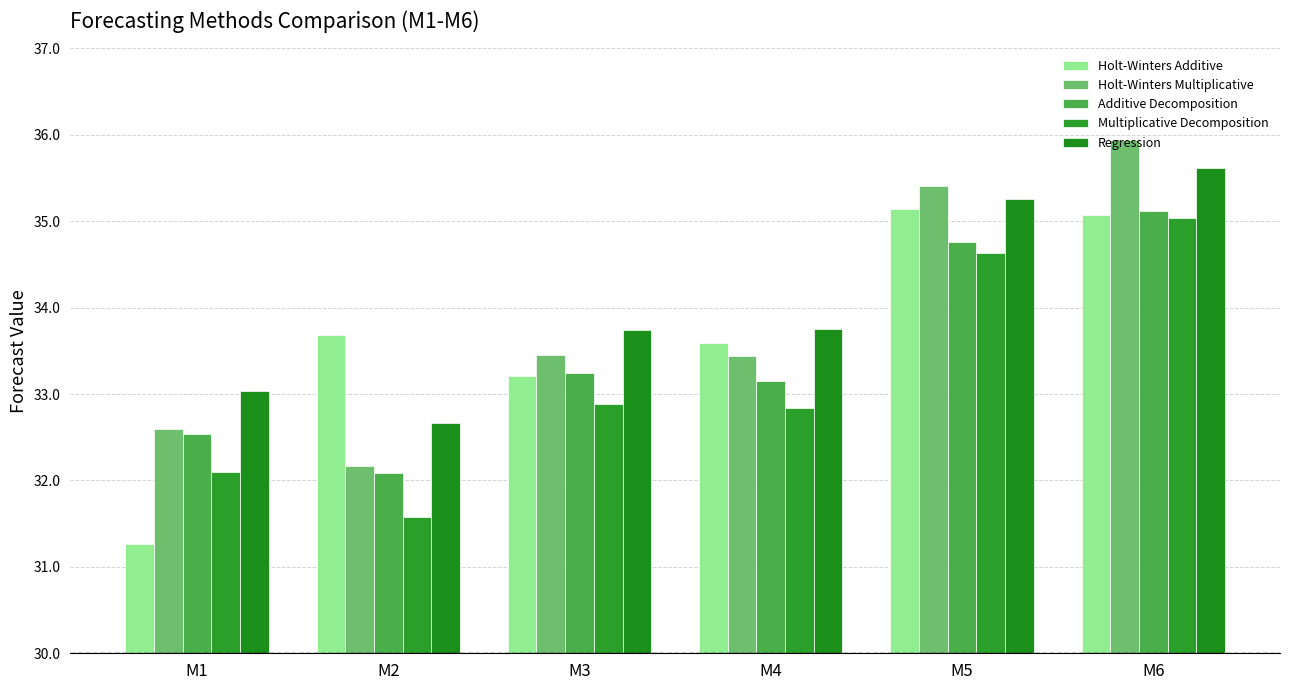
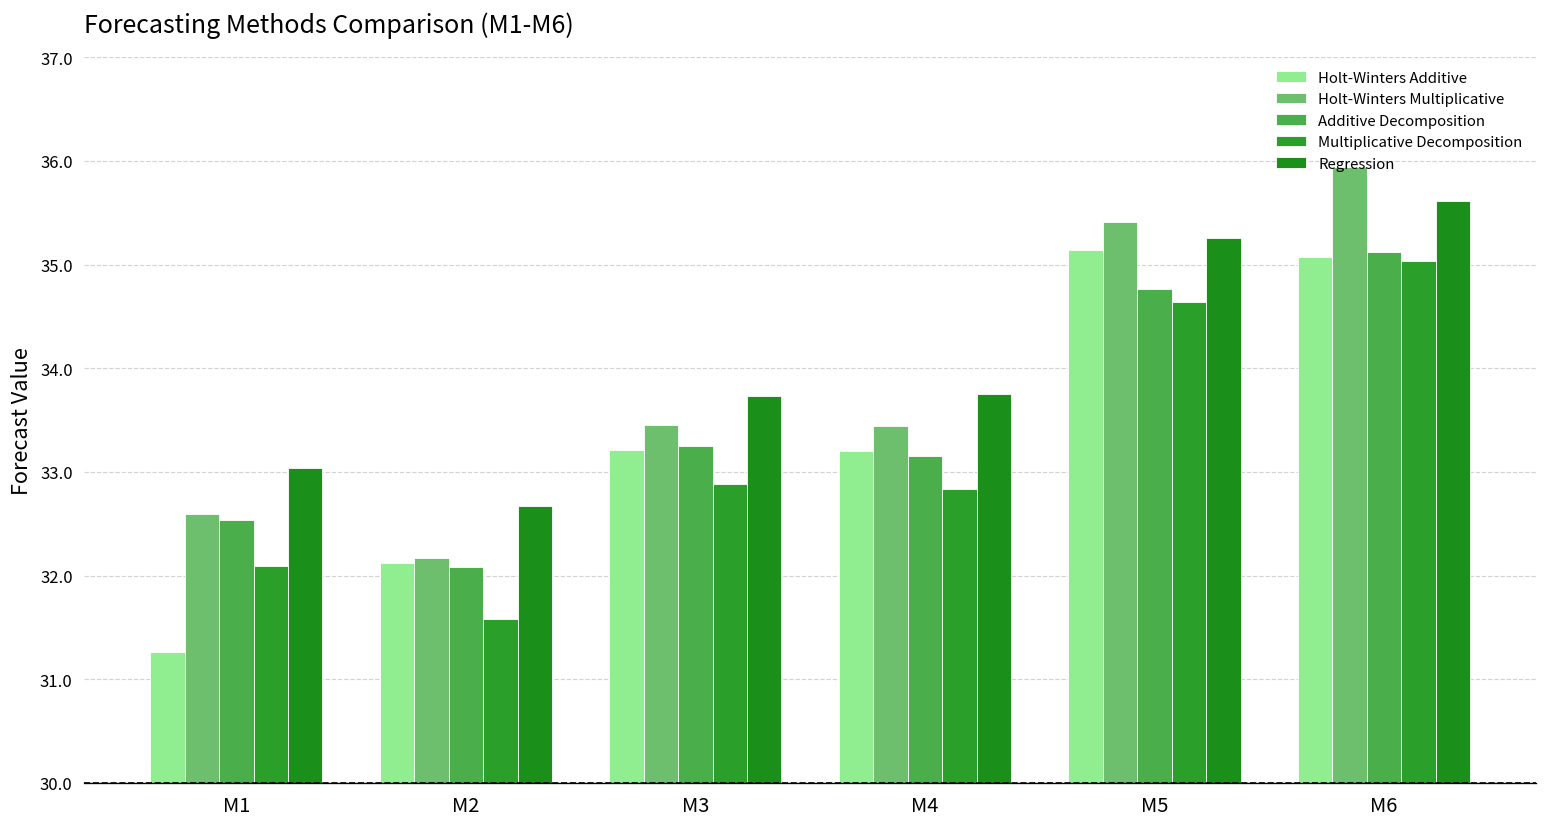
  {
    "Holt-Winters Additive": {
      "M1": 31.3,
-     "M2": 33.7,
+     "M2": 32.1,
      "M3": 33.2,
-     "M4": 33.6,
+     "M4": 33.2,
      "M5": 35.1,
      "M6": 35.1
    }
  }
